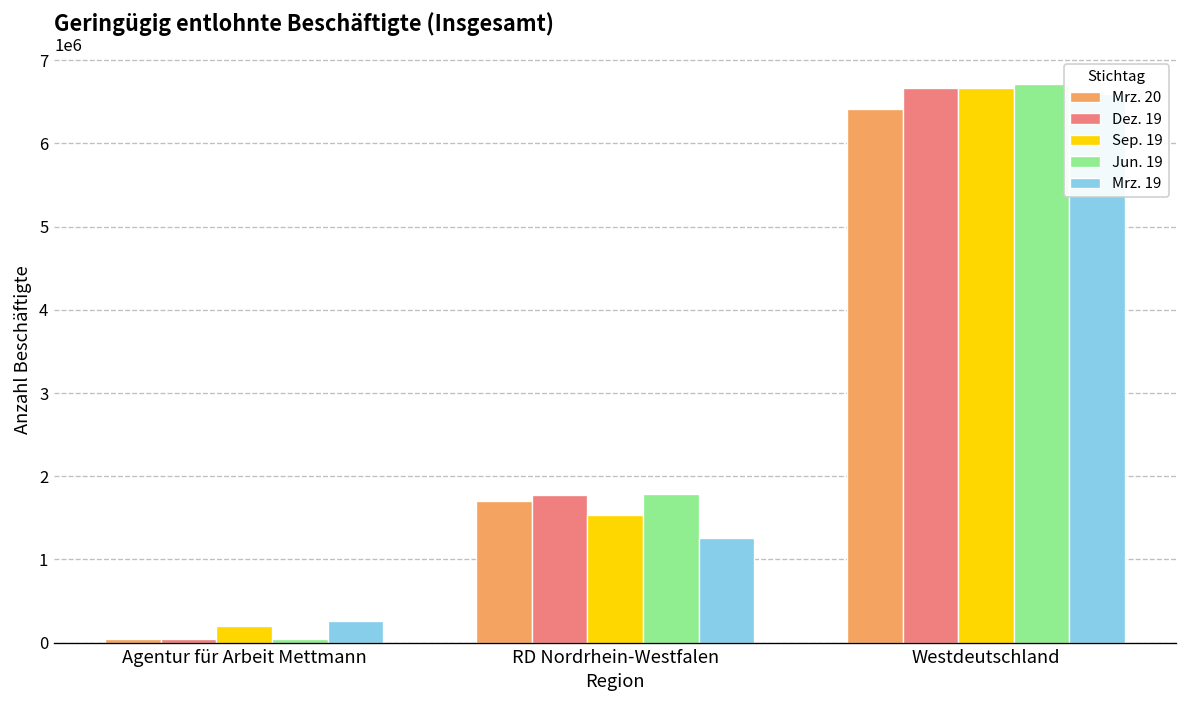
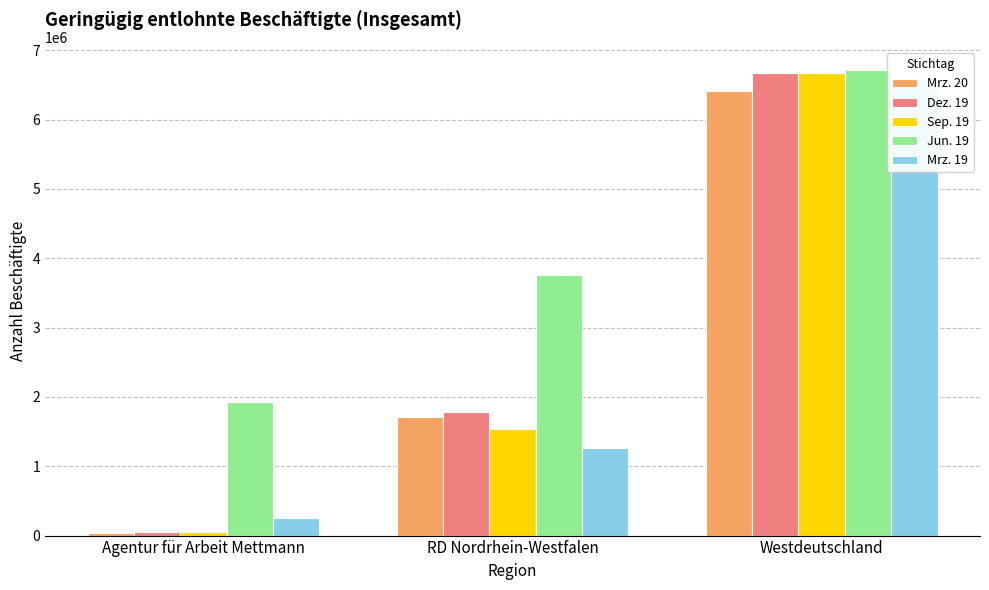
  {
    "Sep. 19": {
-     "Agentur für Arbeit Mettmann": 200000,
+     "Agentur für Arbeit Mettmann": 0,
      "RD Nordrhein-Westfalen": 1500000,
      "Westdeutschland": 6700000
    },
    "Jun. 19": {
-     "Agentur für Arbeit Mettmann": 0,
-     "RD Nordrhein-Westfalen": 1800000,
+     "Agentur für Arbeit Mettmann": 1900000,
+     "RD Nordrhein-Westfalen": 3800000,
      "Westdeutschland": 6700000
    },
    "Mrz. 19": {
      "Agentur für Arbeit Mettmann": 300000,
      "RD Nordrhein-Westfalen": 1300000
    }
  }
